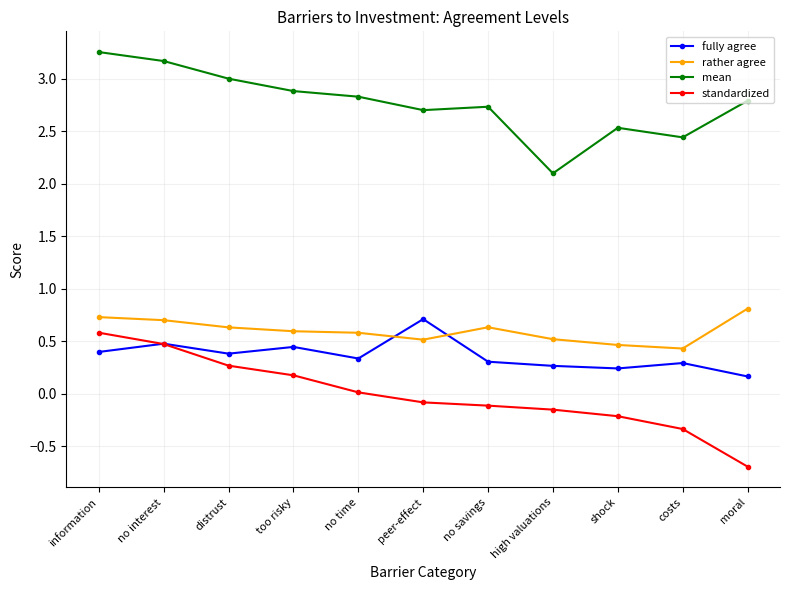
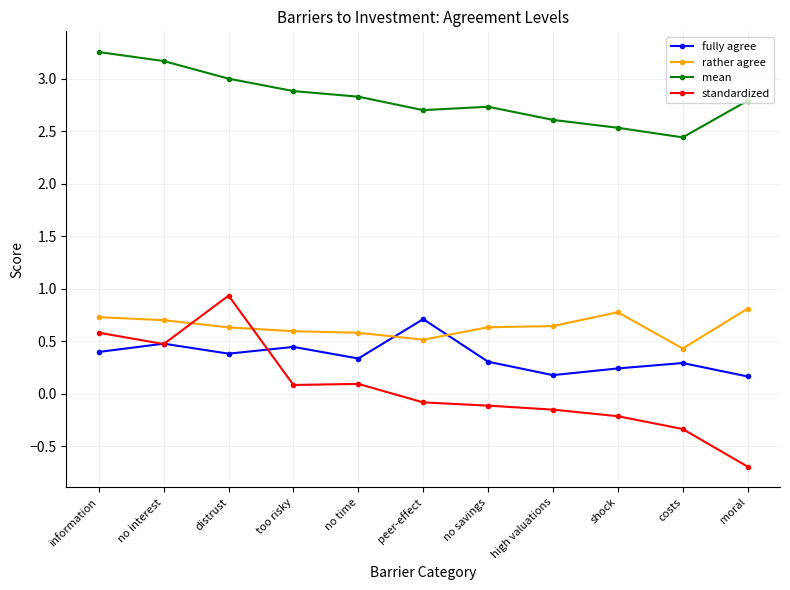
  {
    "fully agree": {
      "information": 0.40,
      "distrust": 0.38,
      "too risky": 0.44,
      "no time": 0.33,
      "peer-effect": 0.71,
      "no savings": 0.30,
-     "high valuations": 0.26,
+     "high valuations": 0.18,
      "shock": 0.24,
      "costs": 0.29,
      "moral": 0.16
    },
    "rather agree": {
      "information": 0.73,
      "no interest": 0.70,
      "distrust": 0.63,
      "too risky": 0.59,
      "no time": 0.58,
      "peer-effect": 0.51,
      "no savings": 0.63,
-     "high valuations": 0.52,
-     "shock": 0.46,
+     "high valuations": 0.64,
+     "shock": 0.77,
      "costs": 0.43,
      "moral": 0.81
    },
    "mean": {
      "information": 3.25,
      "no interest": 3.17,
      "distrust": 3.00,
      "too risky": 2.88,
      "no time": 2.83,
      "peer-effect": 2.70,
      "no savings": 2.73,
-     "high valuations": 2.10,
+     "high valuations": 2.61,
      "shock": 2.53,
      "costs": 2.44
    },
    "standardized": {
      "information": 0.58,
-     "distrust": 0.27,
-     "too risky": 0.17,
-     "no time": 0.01,
+     "distrust": 0.93,
+     "too risky": 0.08,
+     "no time": 0.09,
      "peer-effect": -0.08,
      "no savings": -0.12,
      "high valuations": -0.15,
      "shock": -0.22,
      "costs": -0.34,
      "moral": -0.70
    }
  }
